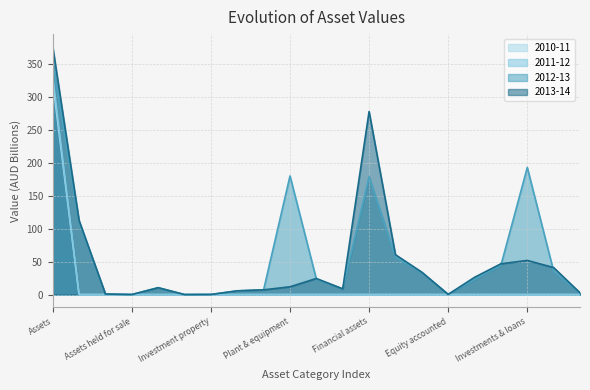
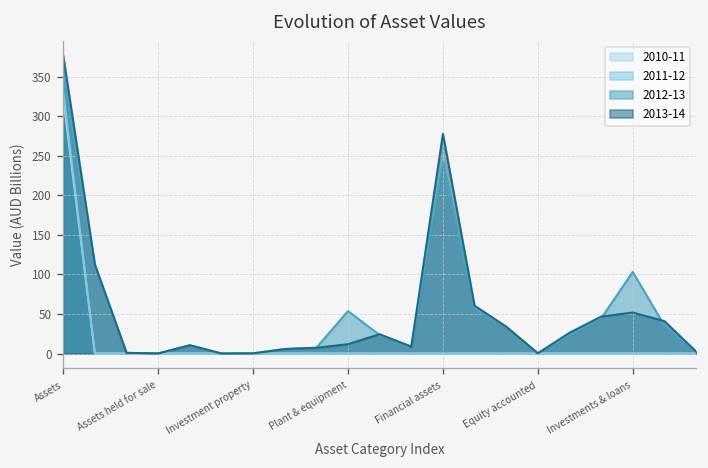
  {
    "2012-13": {
      "Assets": 350,
-     "Plant & equipment": 180,
-     "Financial assets": 180,
-     "Investments & loans": 190
+     "Plant & equipment": 50,
+     "Financial assets": 240,
+     "Investments & loans": 100
    },
    "2013-14": {
      "Assets": 380,
      "Plant & equipment": 10,
      "Financial assets": 280,
      "Investments & loans": 50
    }
  }
